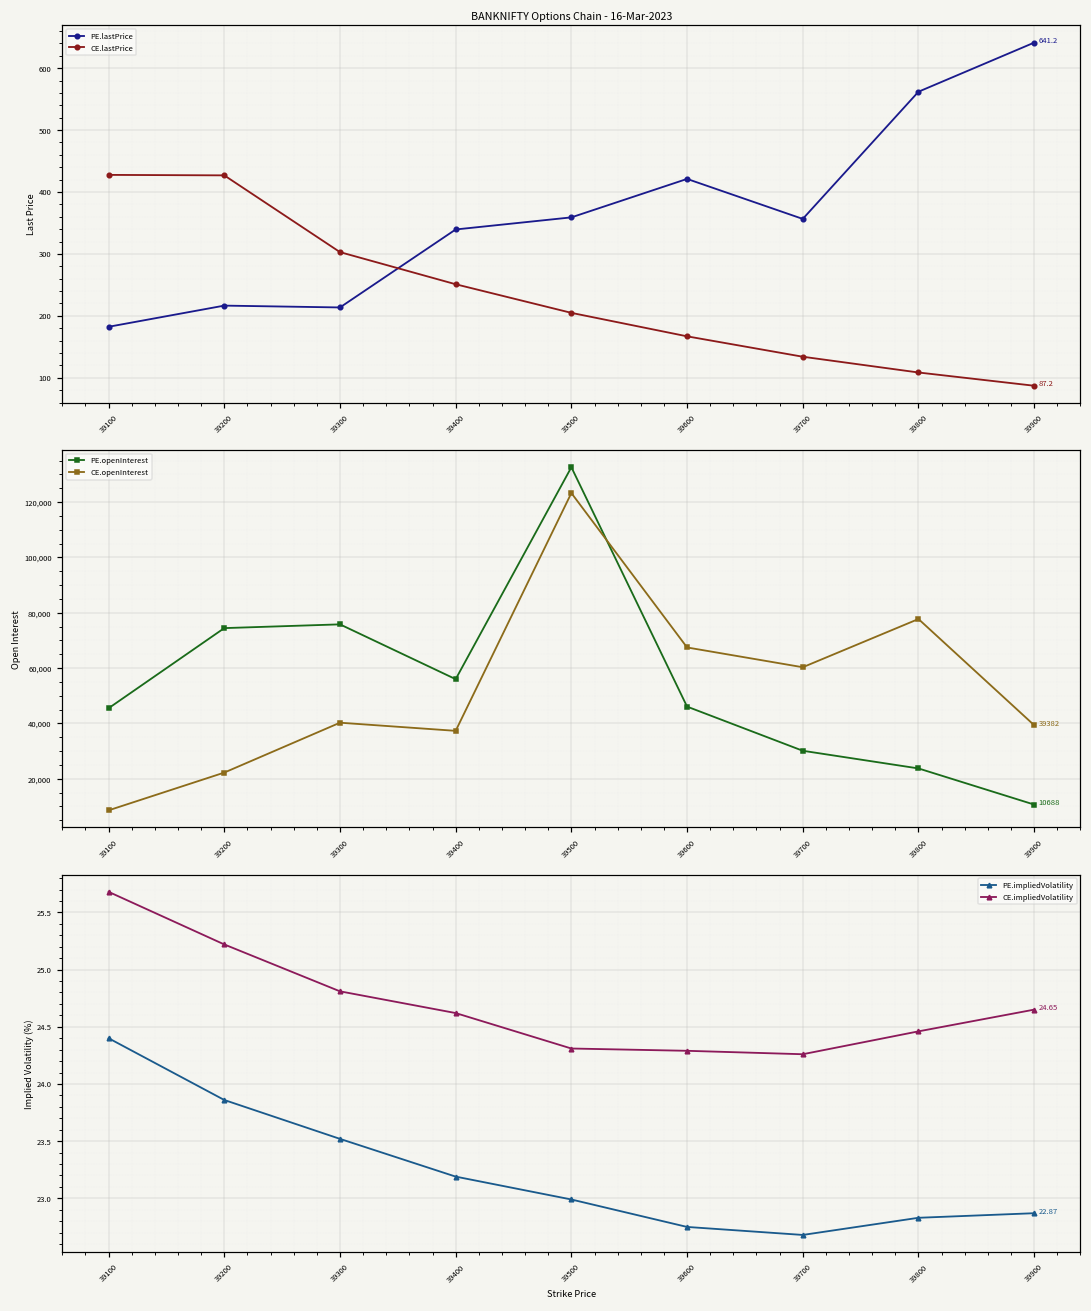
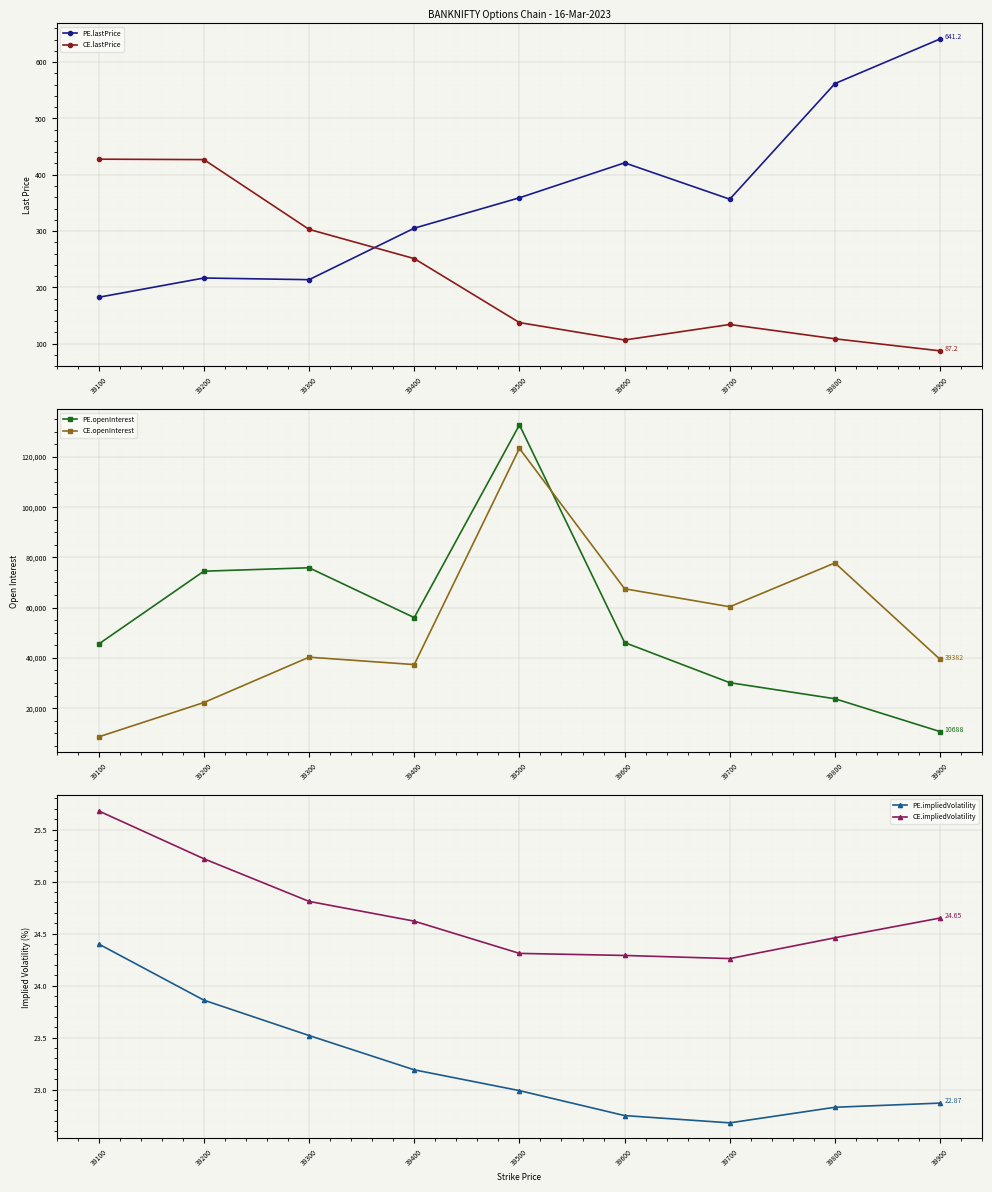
  {
    "BANKNIFTY Options Chain - 16-Mar-2023": {
      "PE.lastPrice": {
        "39100": 180,
        "39200": 220,
        "39300": 210,
-       "39400": 340,
+       "39400": 310,
        "39500": 360,
        "39600": 420,
        "39700": 360,
        "39800": 560
      },
      "CE.lastPrice": {
        "39100": 430,
        "39200": 430,
        "39300": 300,
        "39400": 250,
-       "39500": 200,
-       "39600": 170,
+       "39500": 140,
+       "39600": 110,
        "39700": 130,
        "39800": 110
      }
    }
  }
